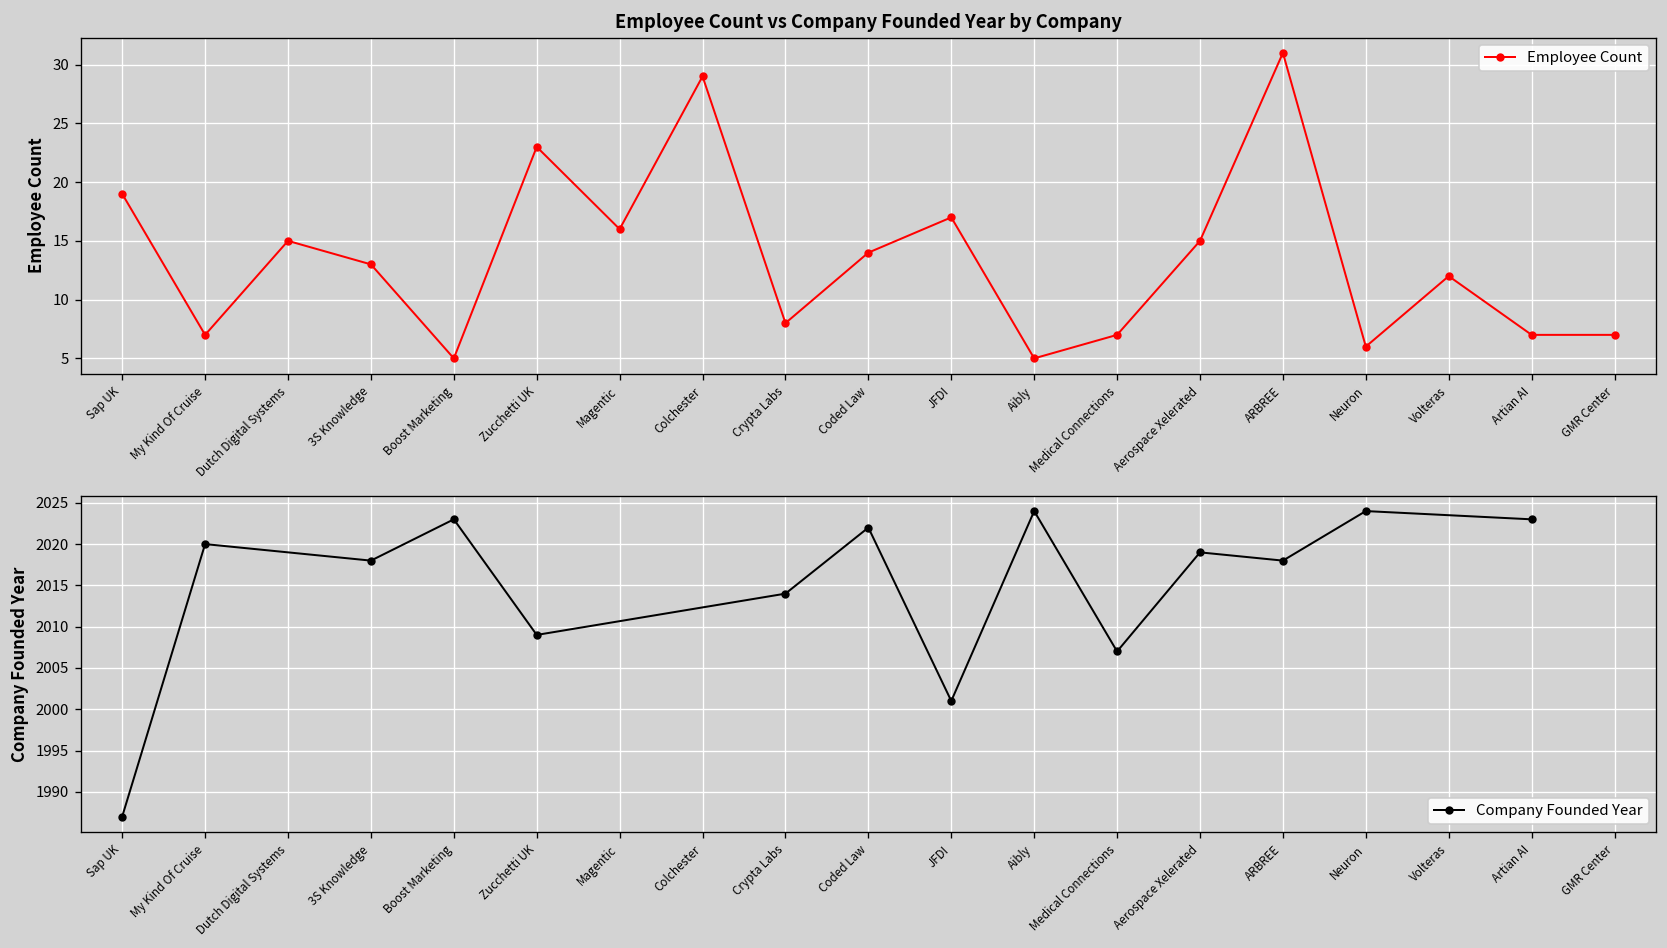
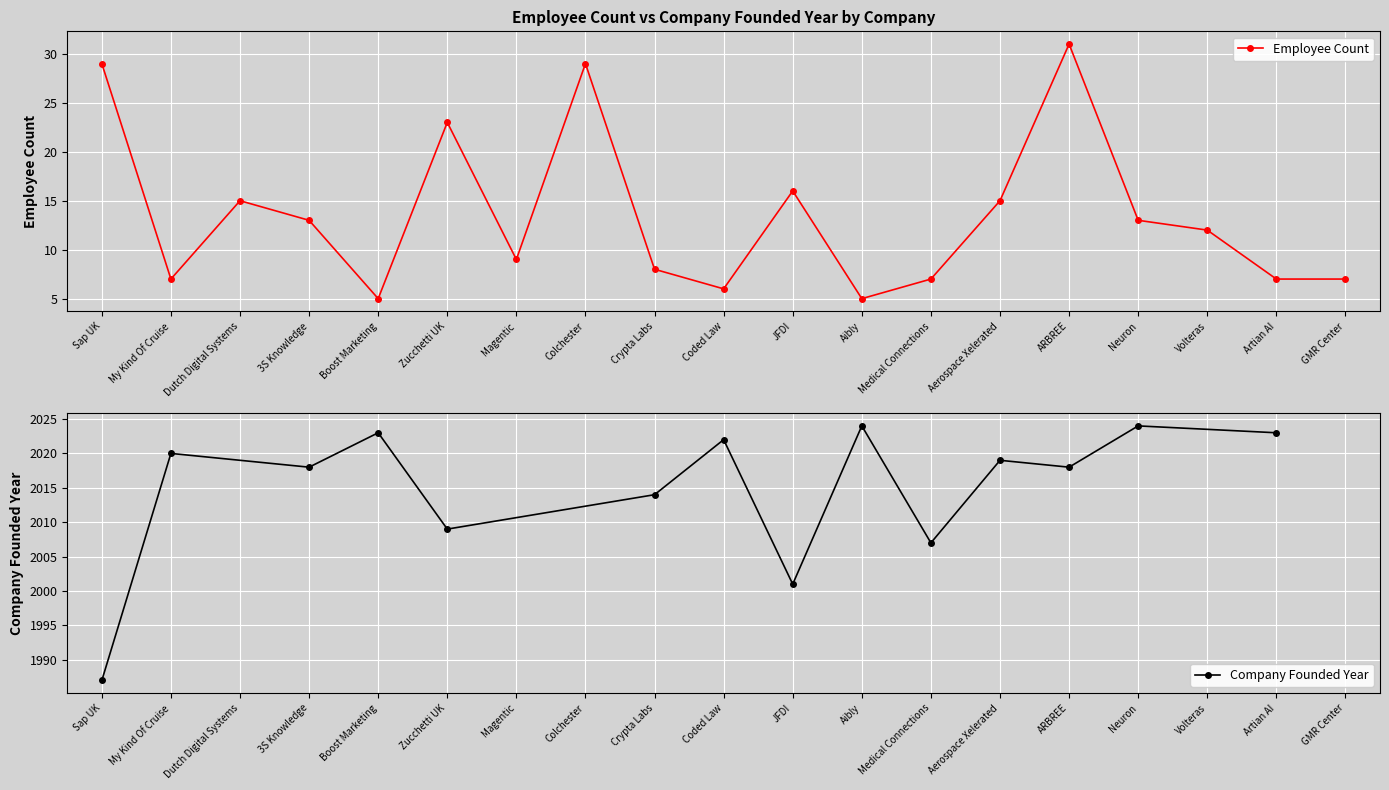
  {
    "Employee Count vs Company Founded Year by Company": {
-     "Sap UK": 19,
+     "Sap UK": 29,
      "My Kind Of Cruise": 7,
      "Dutch Digital Systems": 15,
      "3S Knowledge": 13,
      "Boost Marketing": 5,
      "Zucchetti UK": 23,
-     "Magentic": 16,
+     "Magentic": 9,
      "Colchester": 29,
      "Crypta Labs": 8,
-     "Coded Law": 14,
-     "JFDI": 17,
+     "Coded Law": 6,
+     "JFDI": 16,
      "Aibly": 5,
      "Medical Connections": 7,
      "Aerospace Xelerated": 15,
      "ARBREE": 31,
-     "Neuron": 6,
+     "Neuron": 13,
      "Volteras": 12,
      "Artian AI": 7,
      "GMR Center": 7
    }
  }
